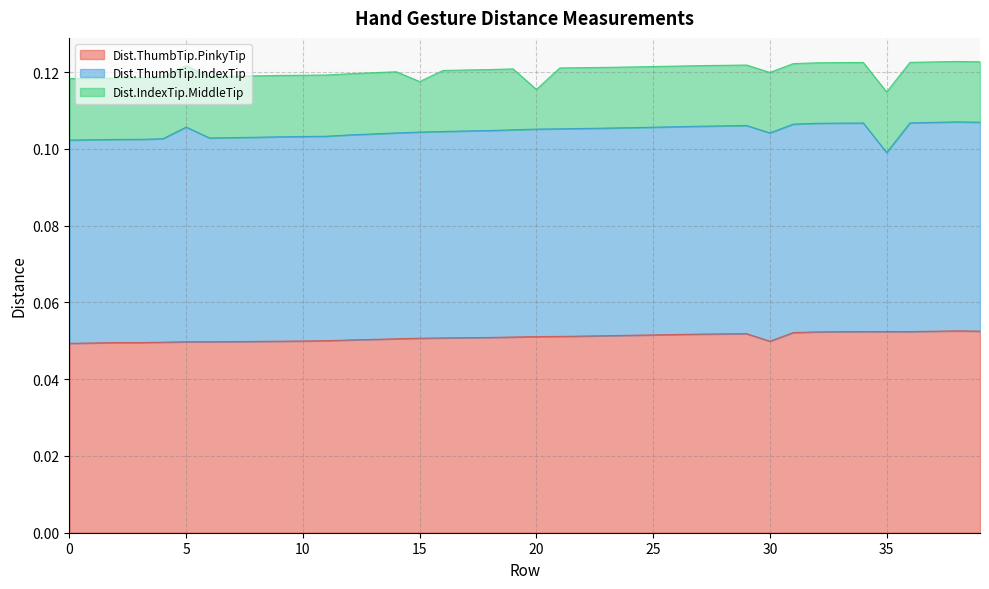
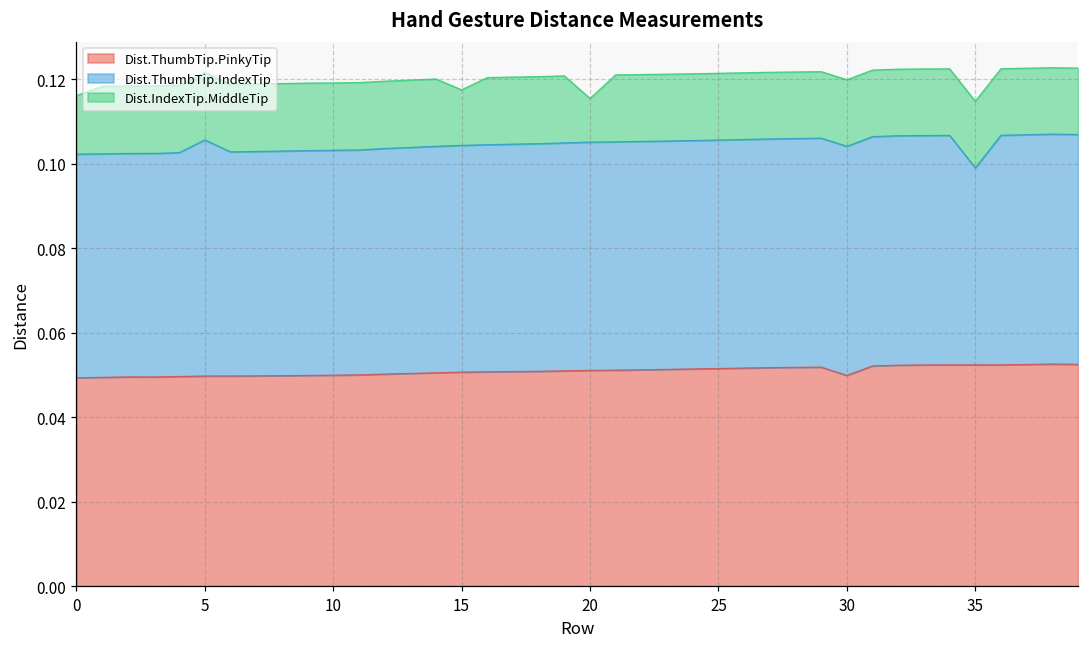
  {
    "Dist.ThumbTip.PinkyTip": {
      "0": 0.049,
      "5": 0.050,
      "10": 0.050,
      "15": 0.051,
      "20": 0.051,
      "25": 0.052,
      "30": 0.050,
      "35": 0.052
    },
    "Dist.ThumbTip.IndexTip": {
      "0": 0.053,
      "5": 0.056,
      "10": 0.053,
      "15": 0.054,
      "20": 0.054,
      "25": 0.054,
      "30": 0.054,
      "35": 0.047
    },
    "Dist.IndexTip.MiddleTip": {
-     "0": 0.016,
+     "0": 0.014,
      "10": 0.016,
      "15": 0.013,
      "20": 0.010,
      "25": 0.016,
      "30": 0.016,
      "35": 0.016
    }
  }
